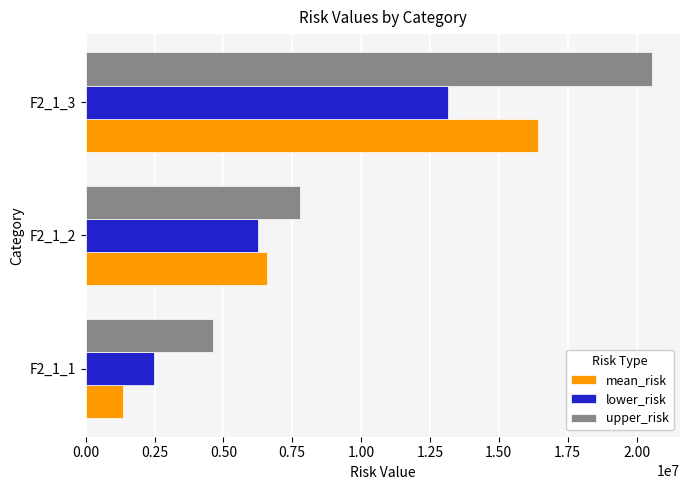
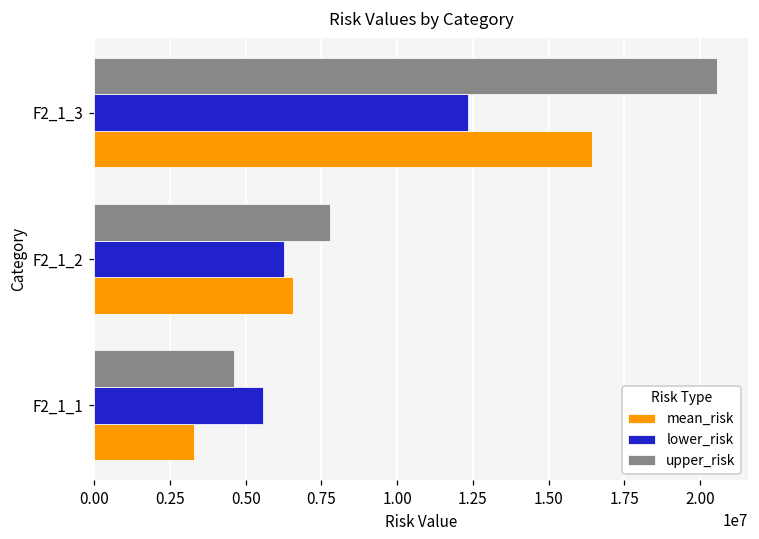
  {
    "mean_risk": {
      "F2_1_3": 16400000,
      "F2_1_2": 6600000,
-     "F2_1_1": 1300000
+     "F2_1_1": 3300000
    },
    "lower_risk": {
-     "F2_1_3": 13200000,
+     "F2_1_3": 12300000,
      "F2_1_2": 6300000,
-     "F2_1_1": 2500000
+     "F2_1_1": 5600000
    },
    "upper_risk": {
      "F2_1_3": 20600000,
      "F2_1_2": 7800000,
      "F2_1_1": 4600000
    }
  }
